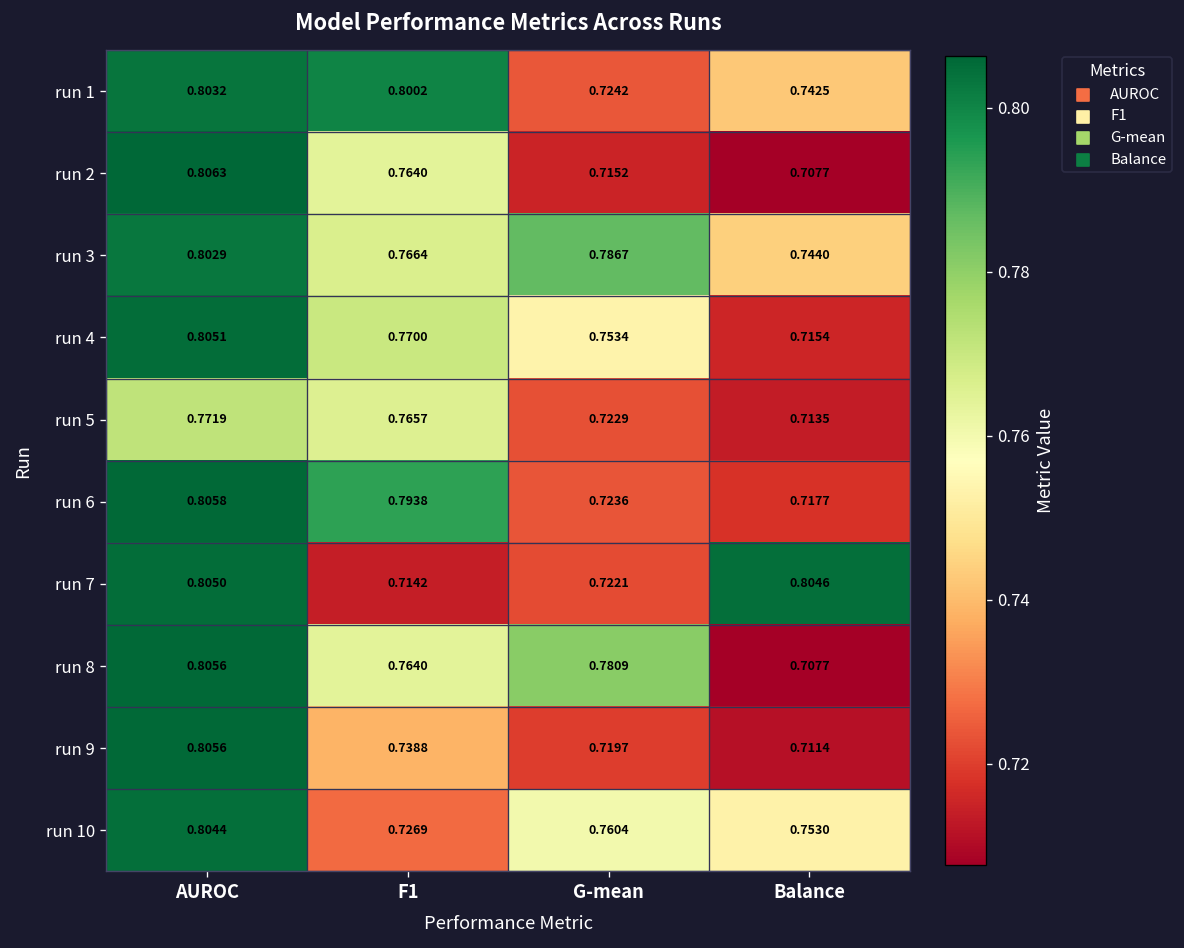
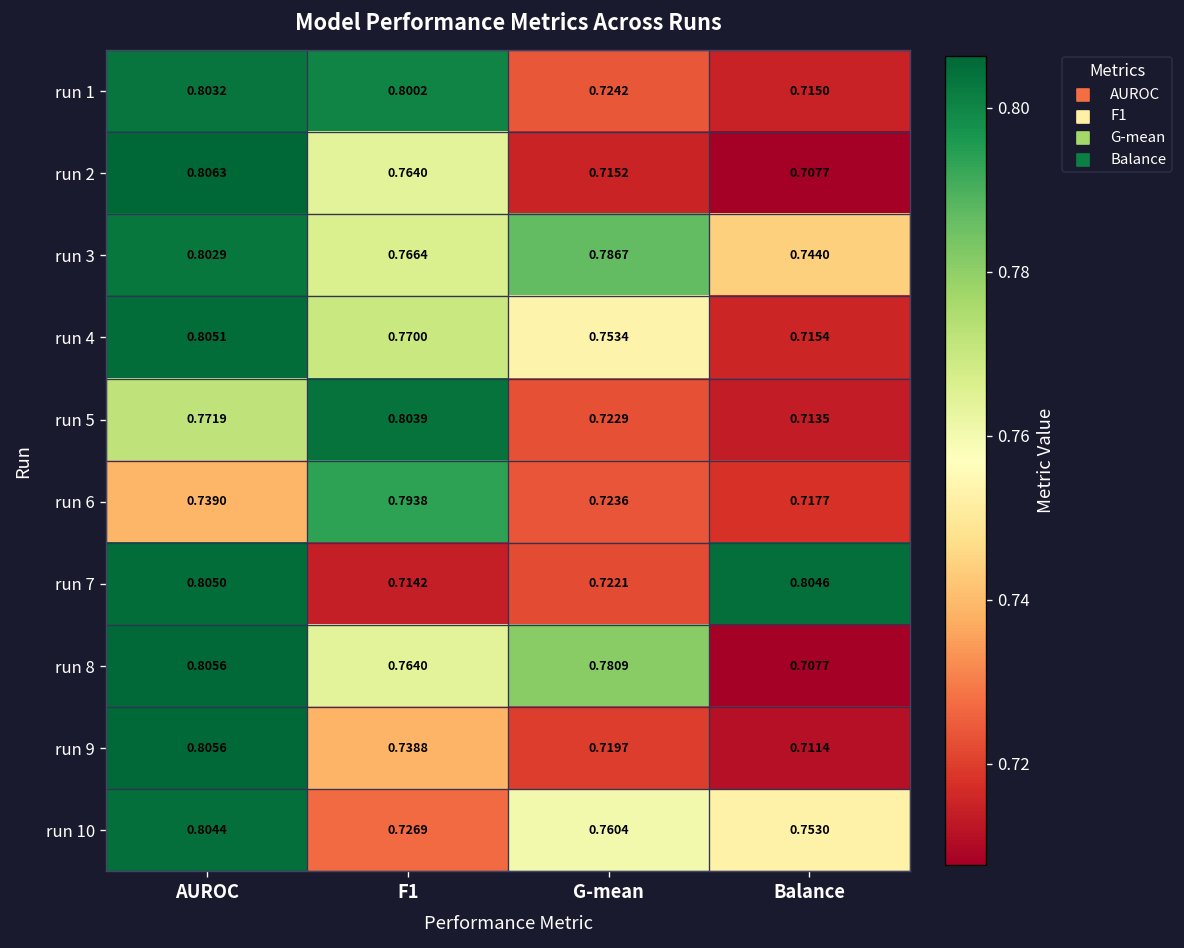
  {
    "run 1": {
      "AUROC": 0.8032,
      "F1": 0.8002,
      "G-mean": 0.7242,
-     "Balance": 0.7425
+     "Balance": 0.7150
    },
    "run 2": {
      "AUROC": 0.8063,
      "F1": 0.7640,
      "G-mean": 0.7152,
      "Balance": 0.7077
    },
    "run 3": {
      "AUROC": 0.8029,
      "F1": 0.7664,
      "G-mean": 0.7867,
      "Balance": 0.7440
    },
    "run 4": {
      "AUROC": 0.8051,
      "F1": 0.7700,
      "G-mean": 0.7534,
      "Balance": 0.7154
    },
    "run 5": {
      "AUROC": 0.7719,
-     "F1": 0.7657,
+     "F1": 0.8039,
      "G-mean": 0.7229,
      "Balance": 0.7135
    },
    "run 6": {
-     "AUROC": 0.8058,
+     "AUROC": 0.7390,
      "F1": 0.7938,
      "G-mean": 0.7236,
      "Balance": 0.7177
    },
    "run 7": {
      "AUROC": 0.8050,
      "F1": 0.7142,
      "G-mean": 0.7221,
      "Balance": 0.8046
    },
    "run 8": {
      "AUROC": 0.8056,
      "F1": 0.7640,
      "G-mean": 0.7809,
      "Balance": 0.7077
    },
    "run 9": {
      "AUROC": 0.8056,
      "F1": 0.7388,
      "G-mean": 0.7197,
      "Balance": 0.7114
    },
    "run 10": {
      "AUROC": 0.8044,
      "F1": 0.7269,
      "G-mean": 0.7604,
      "Balance": 0.7530
    }
  }
